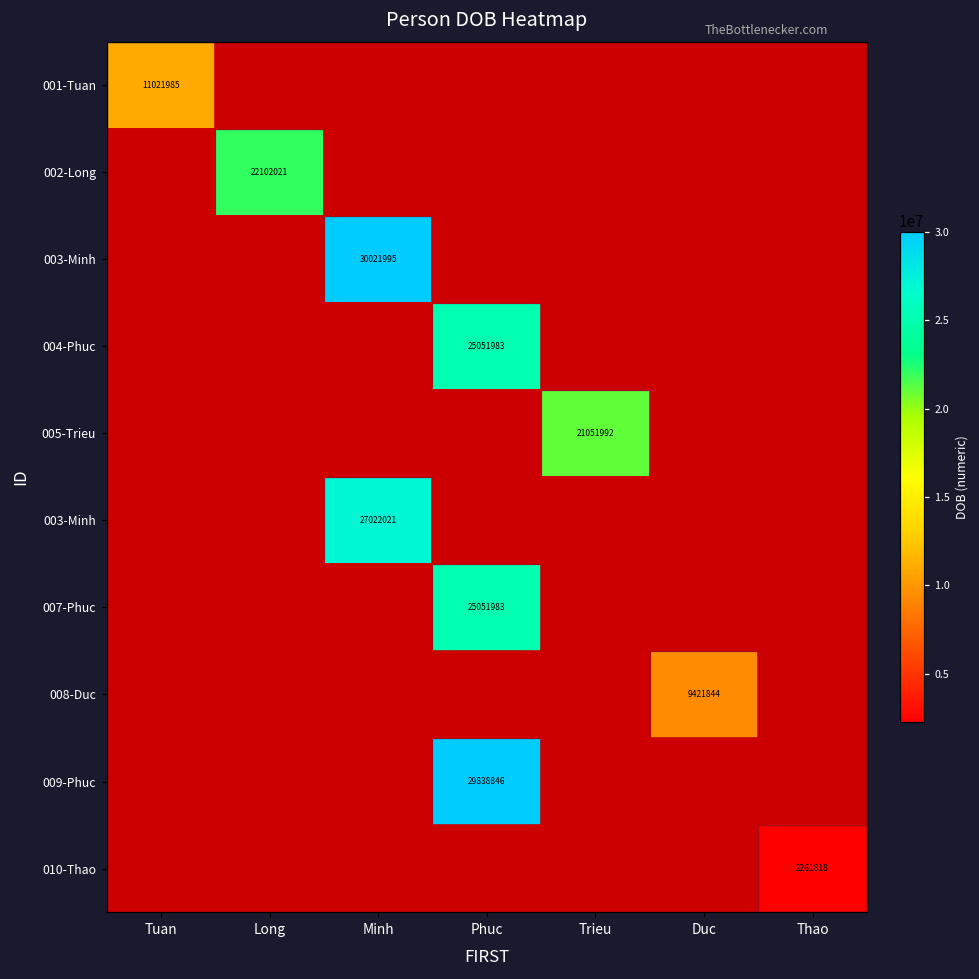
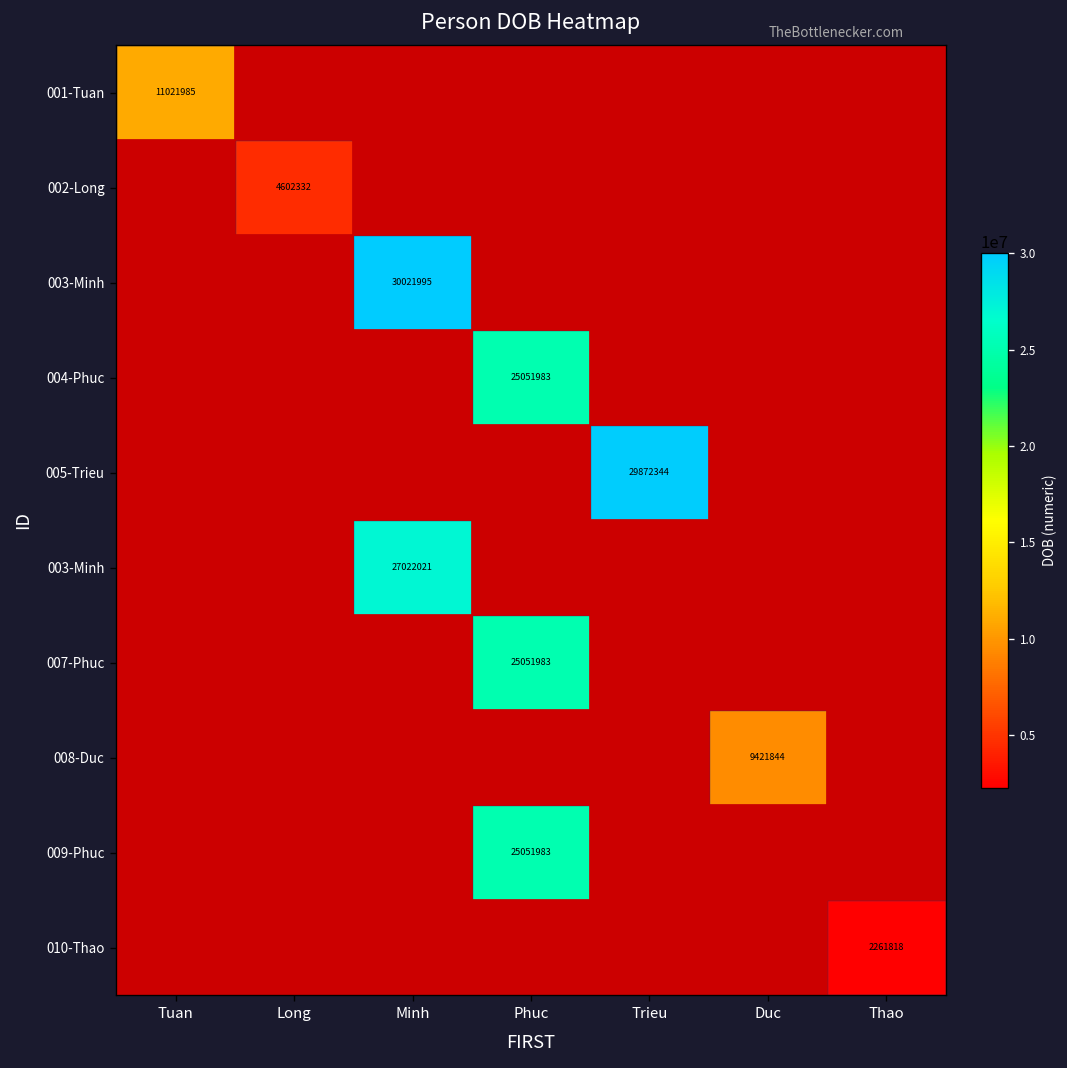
  {
    "001-Tuan": {
      "Tuan": 11021985
    },
    "002-Long": {
-     "Long": 22102021
+     "Long": 4602332
    },
    "004-Phuc": {
      "Phuc": 25051983
    },
    "005-Trieu": {
-     "Trieu": 21051992
+     "Trieu": 29872344
    },
    "007-Phuc": {
      "Phuc": 25051983
    },
    "008-Duc": {
      "Duc": 9421844
    },
    "009-Phuc": {
-     "Phuc": 29838846
+     "Phuc": 25051983
    },
    "010-Thao": {
      "Thao": 2261818
    }
  }
